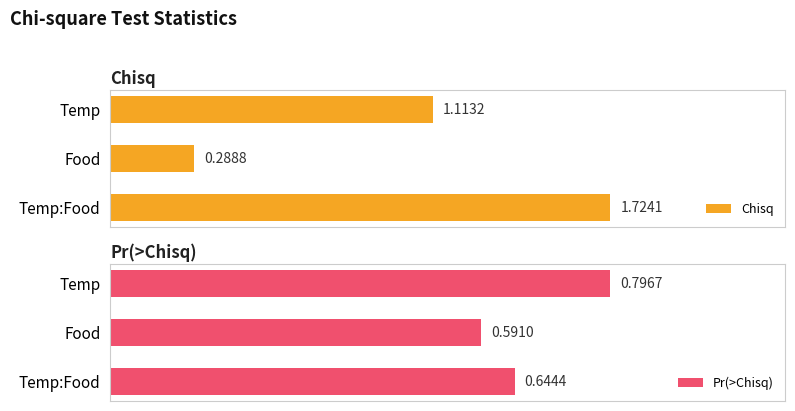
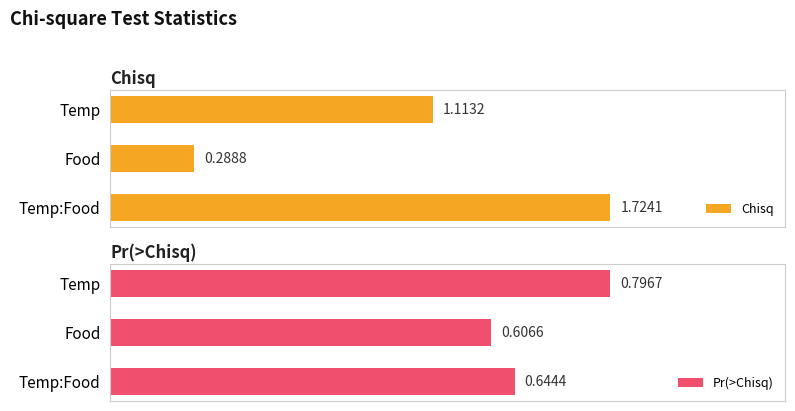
  {
    "Chisq": {
      "Temp": 1.1132,
      "Food": 0.2888,
      "Temp:Food": 1.7241
    },
    "Pr(>Chisq)": {
      "Temp": 0.7967,
-     "Food": 0.5910,
+     "Food": 0.6066,
      "Temp:Food": 0.6444
    }
  }
